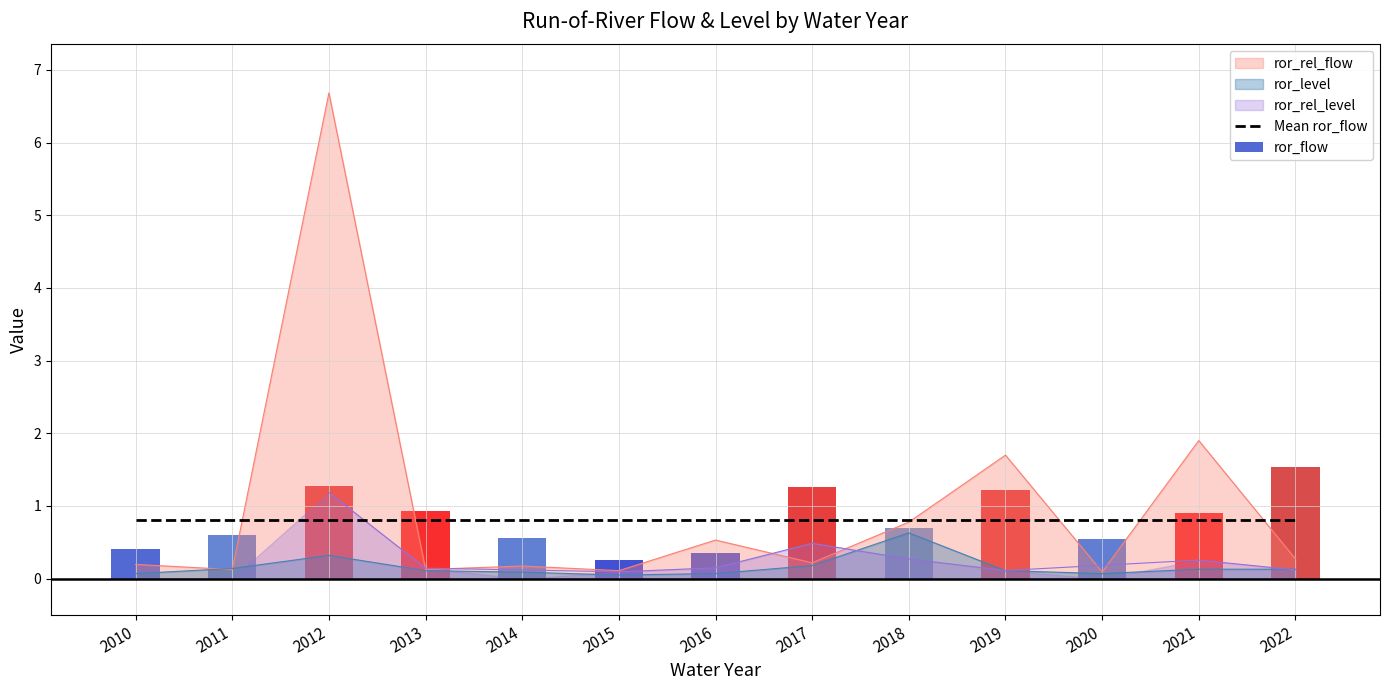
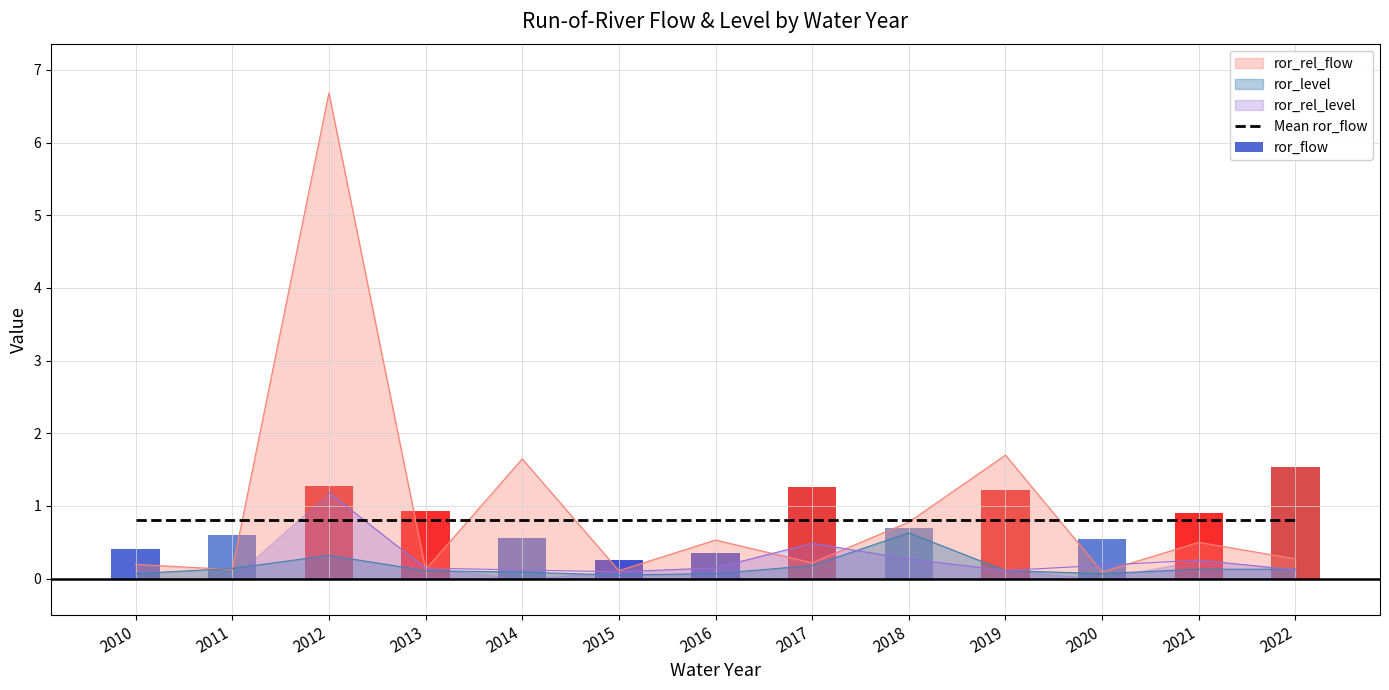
  {
    "ror_rel_flow": {
      "2010": 0.2,
      "2012": 6.7,
-     "2014": 0.2,
+     "2014": 1.6,
      "2016": 0.5,
      "2017": 0.2,
      "2019": 1.7,
-     "2021": 1.9,
+     "2021": 0.5,
      "2022": 0.3
    },
    "ror_flow": {
      "2010": 0.4,
      "2011": 0.6,
      "2012": 1.3,
      "2013": 0.9,
      "2014": 0.6,
      "2015": 0.3,
      "2016": 0.4,
      "2017": 1.3,
      "2018": 0.7,
      "2019": 1.2,
      "2020": 0.6,
      "2021": 0.9,
      "2022": 1.5
    },
    "ror_level": {
      "2010": 0.1,
      "2012": 0.3,
      "2014": 0.1,
      "2015": 0.1,
      "2016": 0.1,
      "2017": 0.2,
      "2018": 0.6,
      "2021": 0.1
    },
    "Mean ror_flow": {
      "2010": 0.8,
      "2011": 0.8,
      "2012": 0.8,
      "2013": 0.8,
      "2014": 0.8,
      "2015": 0.8,
      "2016": 0.8,
      "2017": 0.8,
      "2019": 0.8,
      "2020": 0.8,
      "2021": 0.8,
      "2022": 0.8
    }
  }
